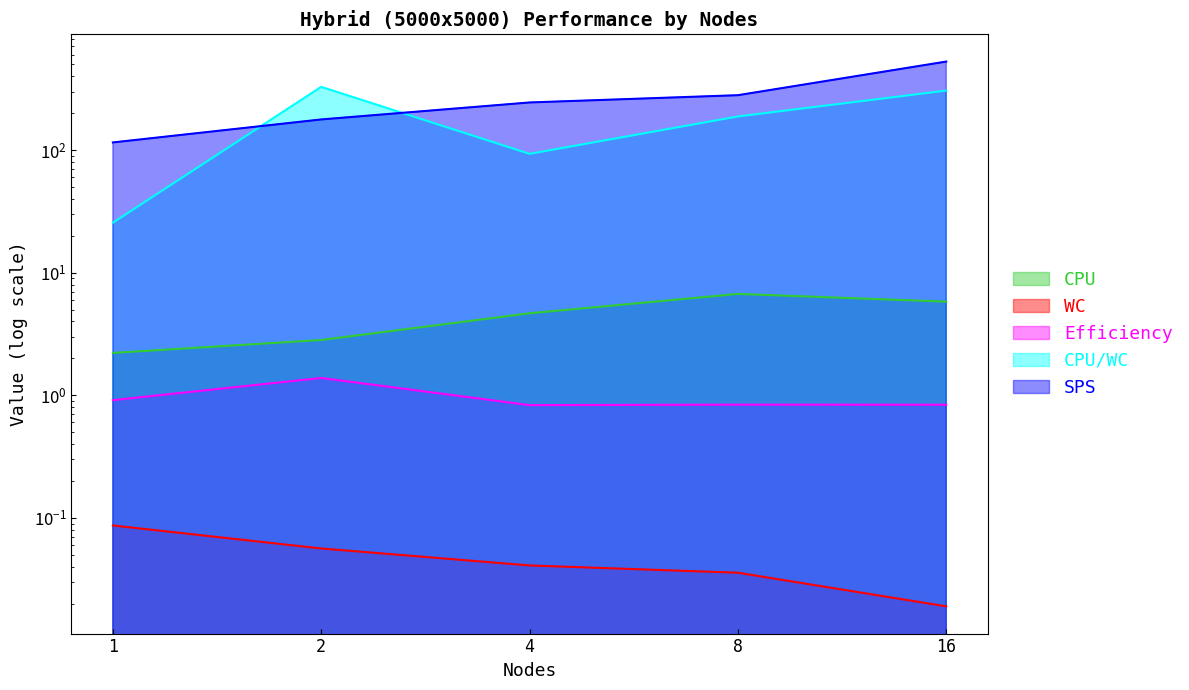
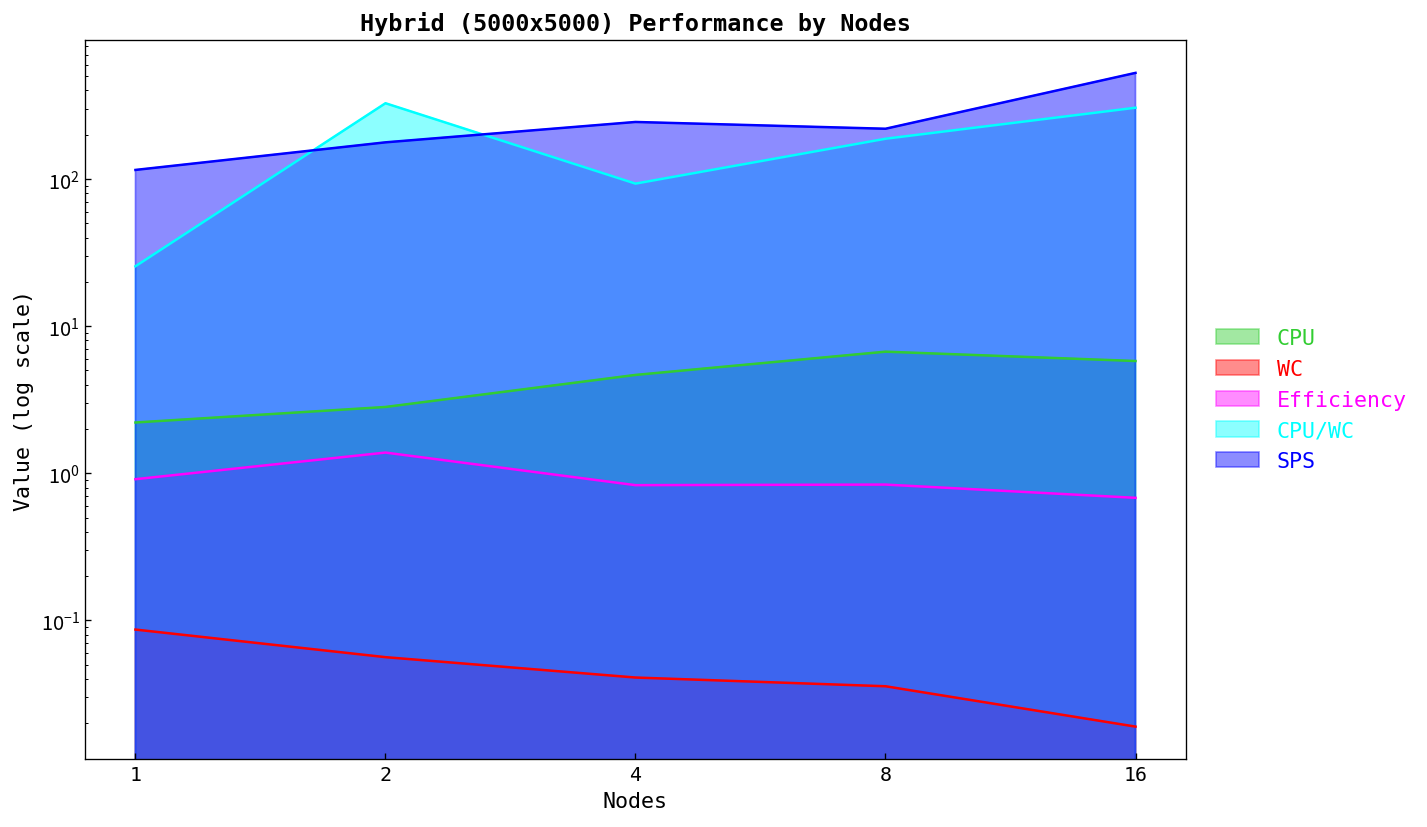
  {
    "CPU": {
      "1": 2.2,
      "2": 2.8,
      "4": 4.7,
      "8": 7,
      "16": 6
    },
    "WC": {
      "1": 0.09,
      "2": 0.06,
      "4": 0.041,
      "8": 0.036,
      "16": 0.019
    },
    "Efficiency": {
      "1": 0.9,
      "2": 1.4,
      "4": 0.8,
      "8": 0.8,
-     "16": 0.8
+     "16": 0.7
    },
    "CPU/WC": {
      "1": 26,
      "2": 330,
      "4": 90,
      "8": 190,
      "16": 310
    },
    "SPS": {
      "1": 120,
      "2": 180,
      "4": 240,
-     "8": 280,
+     "8": 220,
      "16": 530
    }
  }
